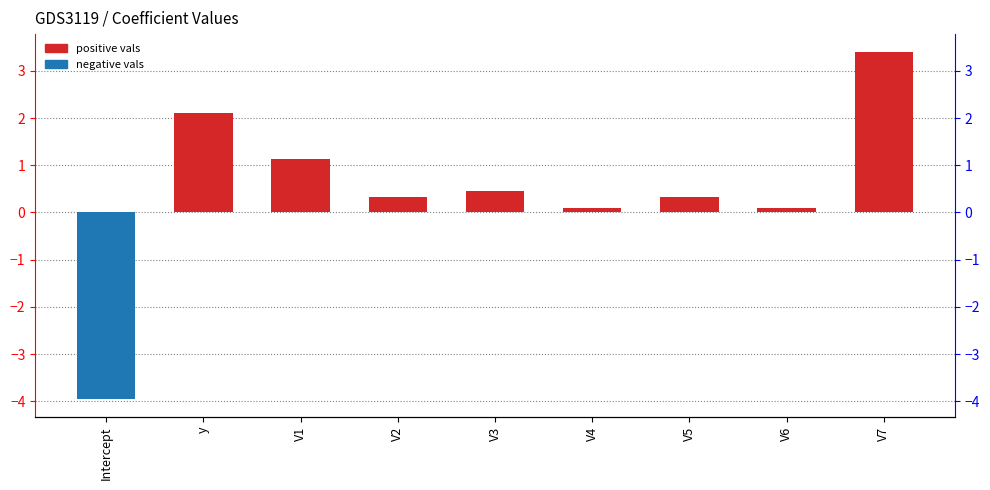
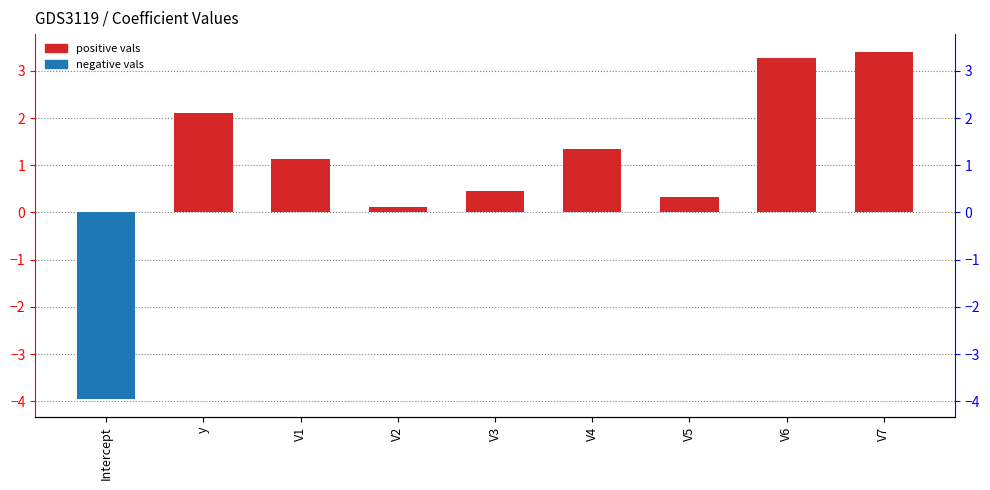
  {
    "positive vals": {
      "Intercept": 0.0,
      "y": 2.1,
      "V1": 1.1,
-     "V2": 0.3,
+     "V2": 0.1,
      "V3": 0.5,
-     "V4": 0.1,
+     "V4": 1.3,
      "V5": 0.3,
-     "V6": 0.1,
+     "V6": 3.3,
      "V7": 3.4
    },
    "negative vals": {
      "Intercept": -4.0,
      "y": 0.0,
      "V1": 0.0,
      "V2": 0.0,
      "V3": 0.0,
      "V4": 0.0,
      "V5": 0.0,
      "V6": 0.0,
      "V7": 0.0
    }
  }
